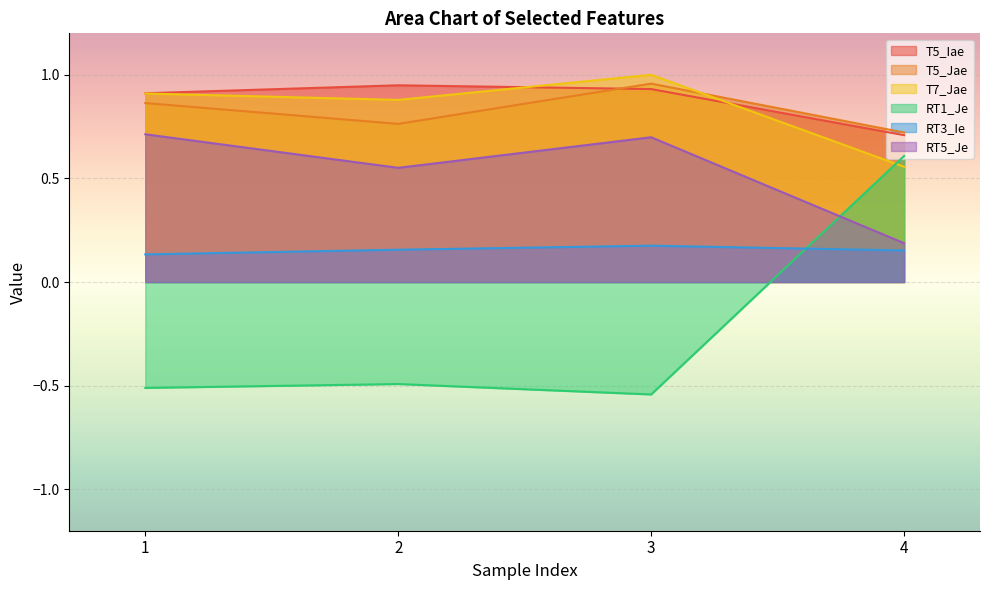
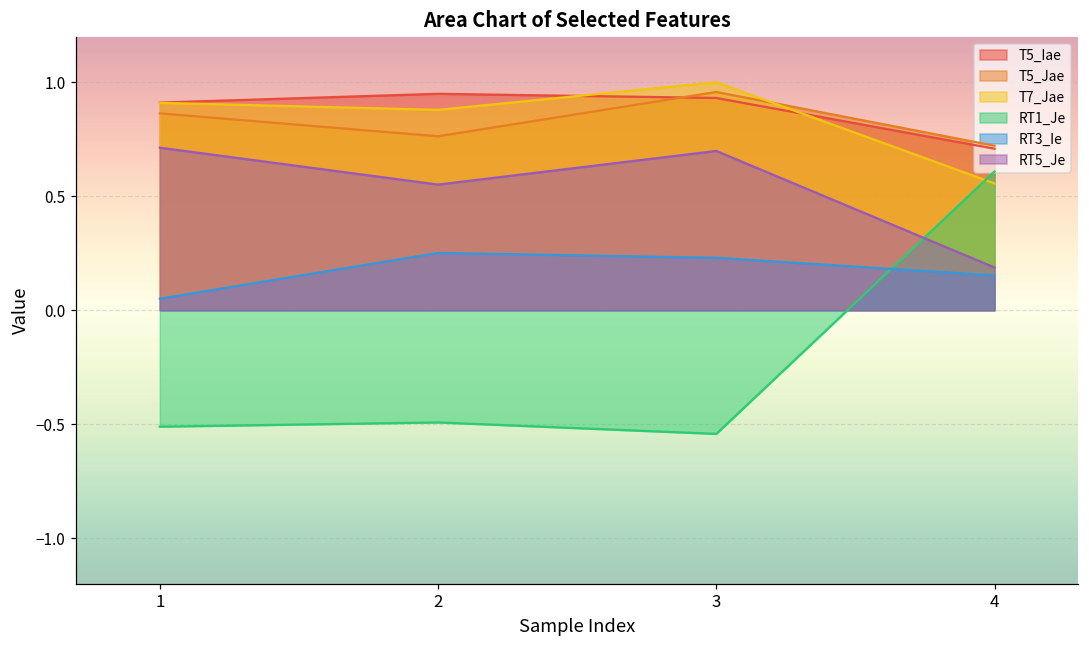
  {
    "RT3_Ie": {
-     "1": 0.13,
-     "2": 0.16,
-     "3": 0.18,
+     "1": 0.05,
+     "2": 0.25,
+     "3": 0.23,
      "4": 0.15
    },
    "RT5_Je": {
      "1": 0.71,
      "2": 0.55,
      "3": 0.70,
      "4": 0.19
    }
  }
